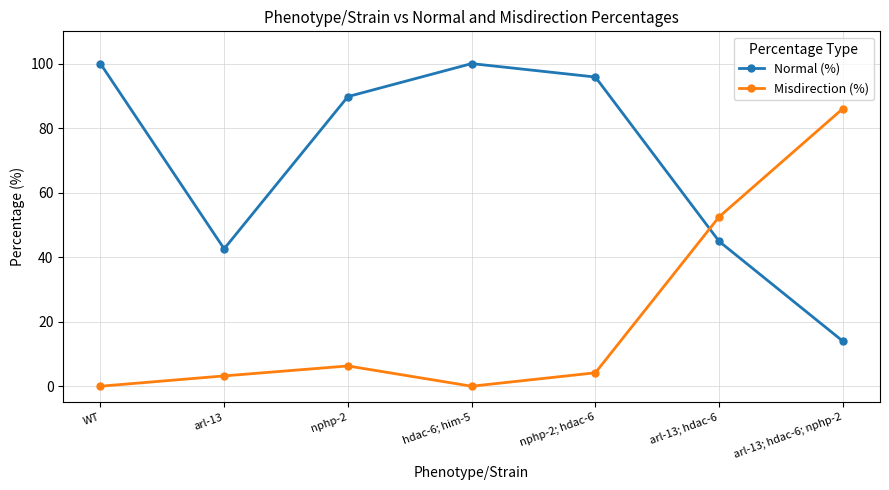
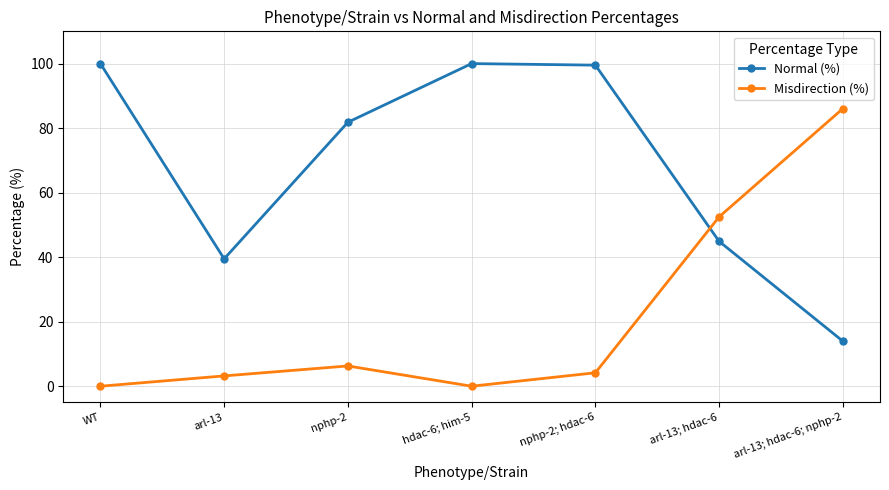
  {
    "Normal (%)": {
      "WT": 100,
-     "arl-13": 43,
-     "nphp-2": 90,
+     "arl-13": 39,
+     "nphp-2": 82,
      "hdac-6; him-5": 100,
-     "nphp-2; hdac-6": 96,
+     "nphp-2; hdac-6": 100,
      "arl-13; hdac-6": 45,
      "arl-13; hdac-6; nphp-2": 14
    },
    "Misdirection (%)": {
      "WT": 0,
      "arl-13": 3,
      "nphp-2": 6,
      "hdac-6; him-5": 0,
      "nphp-2; hdac-6": 4,
      "arl-13; hdac-6": 53,
      "arl-13; hdac-6; nphp-2": 86
    }
  }
